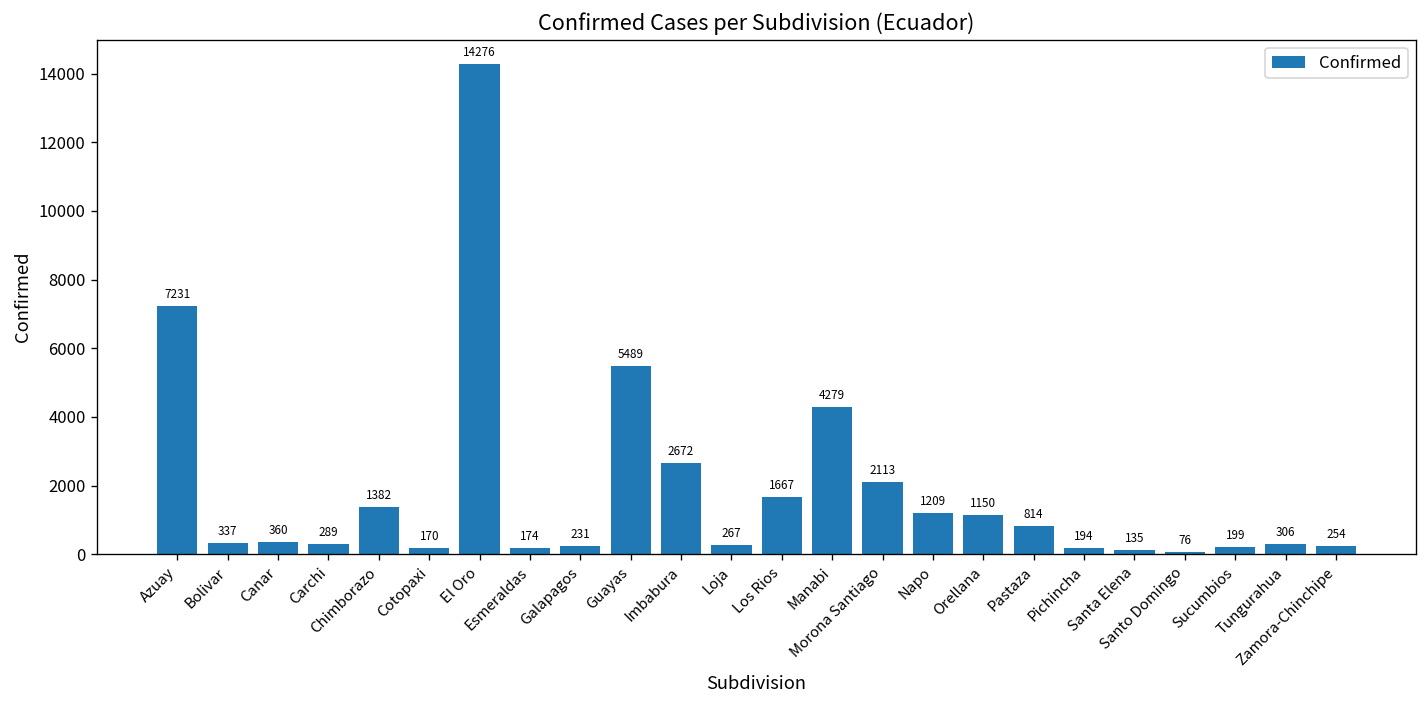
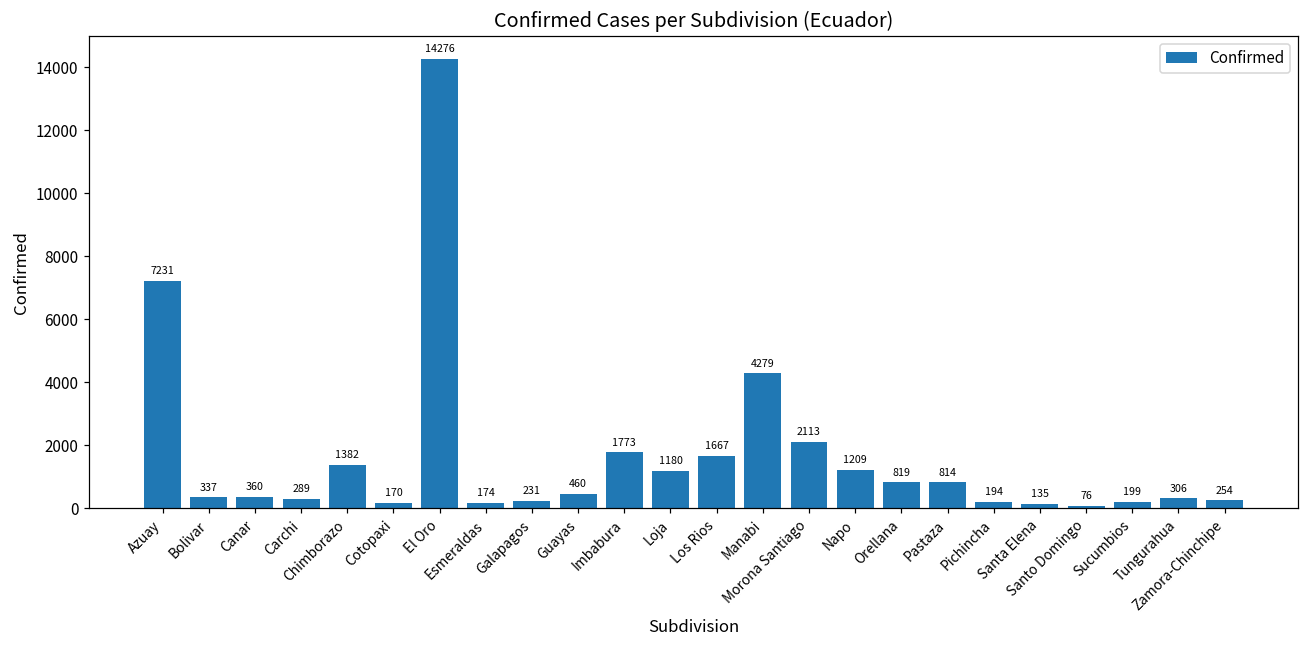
  {
    "Azuay": 7231,
    "Bolivar": 337,
    "Canar": 360,
    "Carchi": 289,
    "Chimborazo": 1382,
    "Cotopaxi": 170,
    "El Oro": 14276,
    "Esmeraldas": 174,
    "Galapagos": 231,
-   "Guayas": 5489,
-   "Imbabura": 2672,
-   "Loja": 267,
+   "Guayas": 460,
+   "Imbabura": 1773,
+   "Loja": 1180,
    "Los Rios": 1667,
    "Manabi": 4279,
    "Morona Santiago": 2113,
    "Napo": 1209,
-   "Orellana": 1150,
+   "Orellana": 819,
    "Pastaza": 814,
    "Pichincha": 194,
    "Santa Elena": 135,
    "Santo Domingo": 76,
    "Sucumbios": 199,
    "Tungurahua": 306,
    "Zamora-Chinchipe": 254
  }
